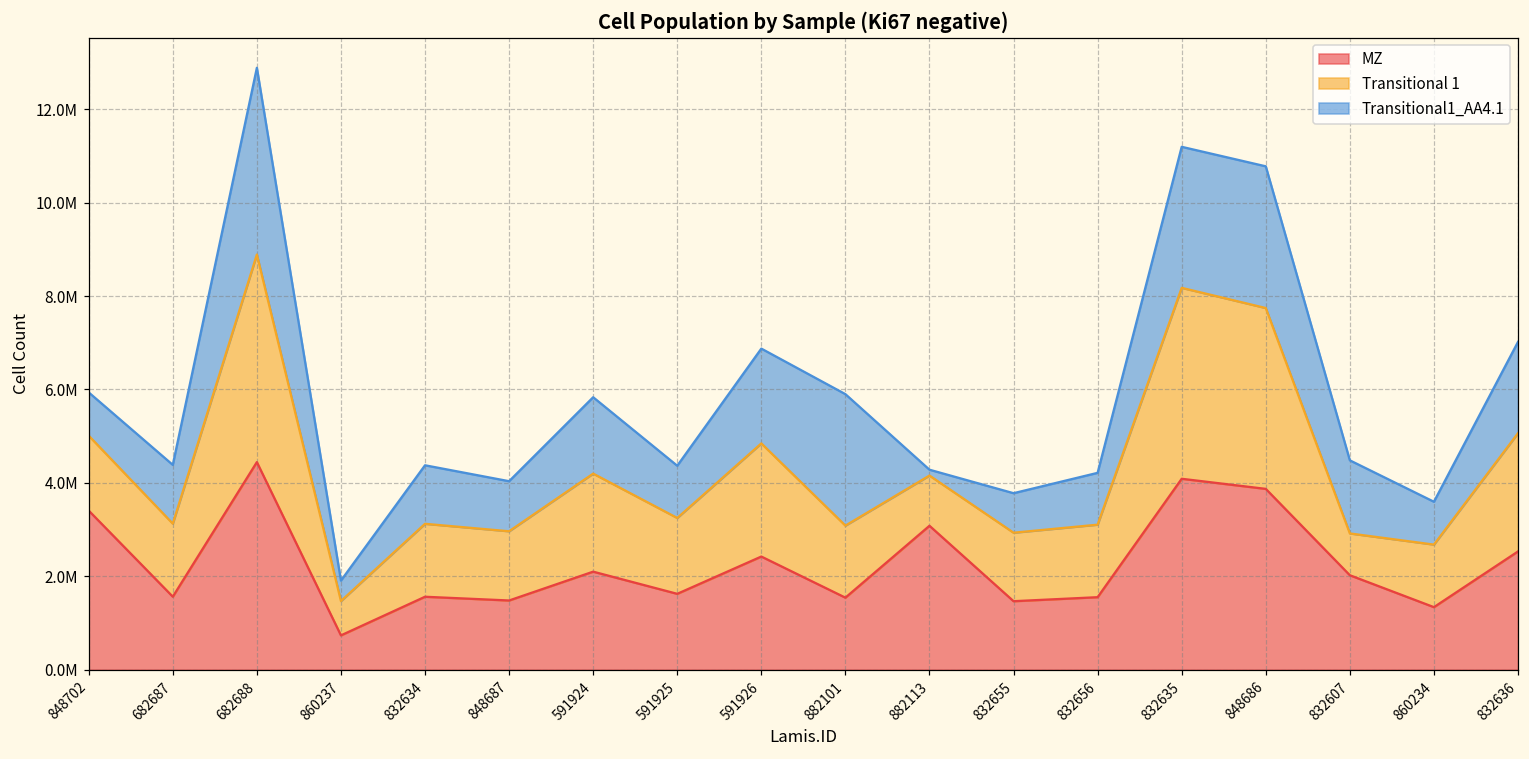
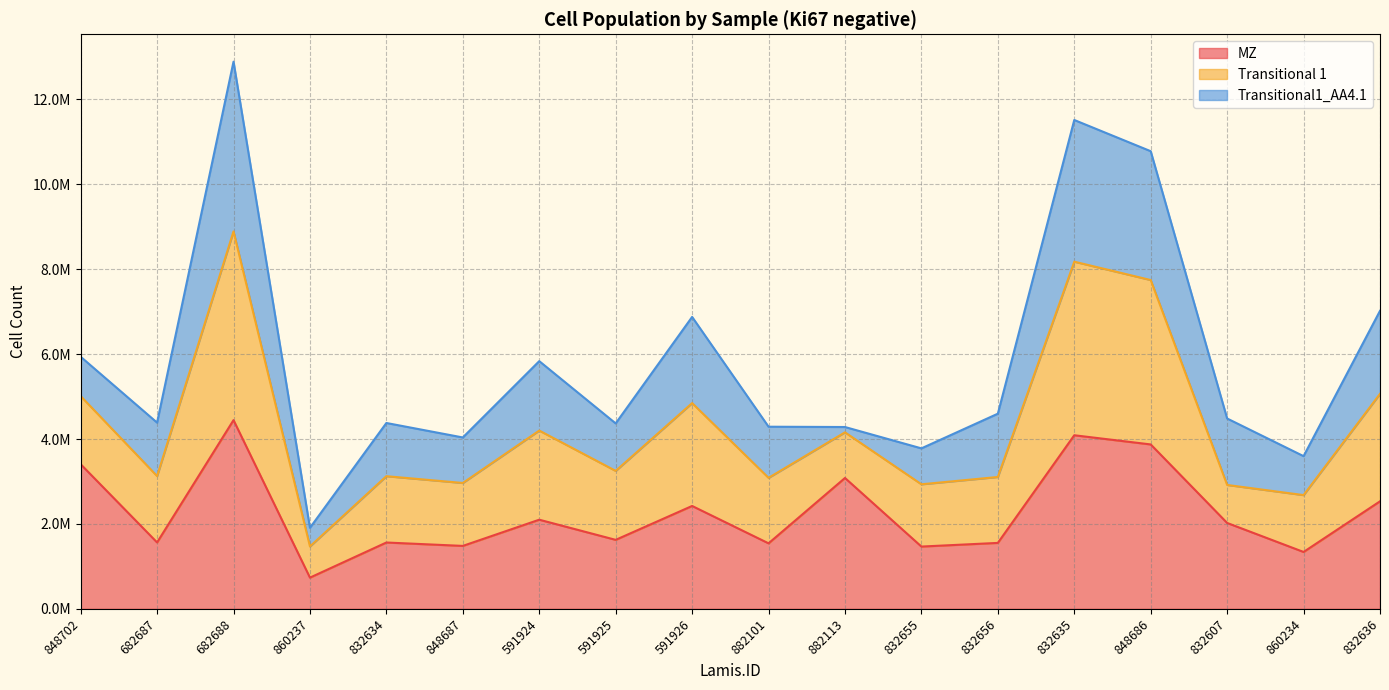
  {
    "MZ": {
      "848702": 3400000,
      "682687": 1600000,
      "682688": 4400000,
      "860237": 700000,
      "832634": 1600000,
      "848687": 1500000,
      "591924": 2100000,
      "591925": 1600000,
      "591926": 2400000,
      "882101": 1500000,
      "882113": 3100000,
      "832655": 1500000,
      "832656": 1600000,
      "832635": 4100000,
      "848686": 3900000,
      "832607": 2000000,
      "860234": 1300000,
      "832636": 2500000
    },
    "Transitional 1": {
      "848702": 1600000,
      "682687": 1600000,
      "682688": 4400000,
      "860237": 700000,
      "832634": 1600000,
      "848687": 1500000,
      "591924": 2100000,
      "591925": 1600000,
      "591926": 2400000,
      "882101": 1500000,
      "882113": 1100000,
      "832655": 1500000,
      "832656": 1600000,
      "832635": 4100000,
      "848686": 3900000,
      "832607": 900000,
      "860234": 1300000,
      "832636": 2500000
    },
    "Transitional1_AA4.1": {
      "848702": 900000,
      "682687": 1300000,
      "682688": 4000000,
      "860237": 400000,
      "832634": 1300000,
      "848687": 1100000,
      "591924": 1600000,
      "591925": 1100000,
      "591926": 2000000,
-     "882101": 2800000,
+     "882101": 1200000,
      "882113": 100000,
      "832655": 800000,
-     "832656": 1100000,
-     "832635": 3000000,
+     "832656": 1500000,
+     "832635": 3300000,
      "848686": 3000000,
      "832607": 1600000,
      "860234": 900000,
      "832636": 2000000
    }
  }
